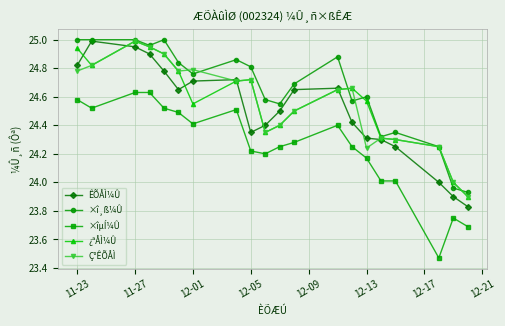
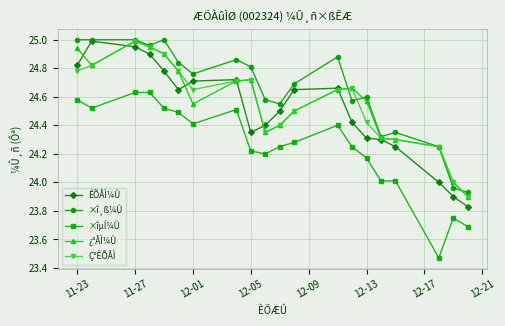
  {
    "Ç°ÊÕÅÌ": {
      "11-23": 24.78,
-     "12-01": 24.79,
-     "12-13": 24.24
+     "12-01": 24.65,
+     "12-13": 24.42
    }
  }
